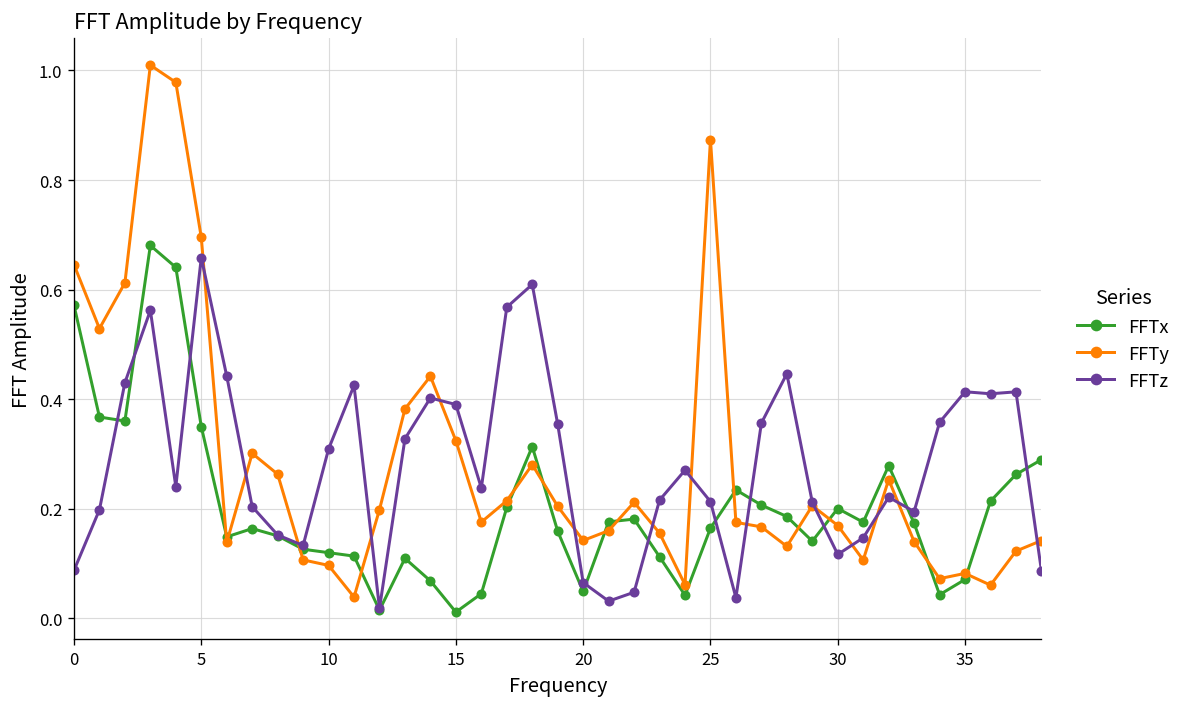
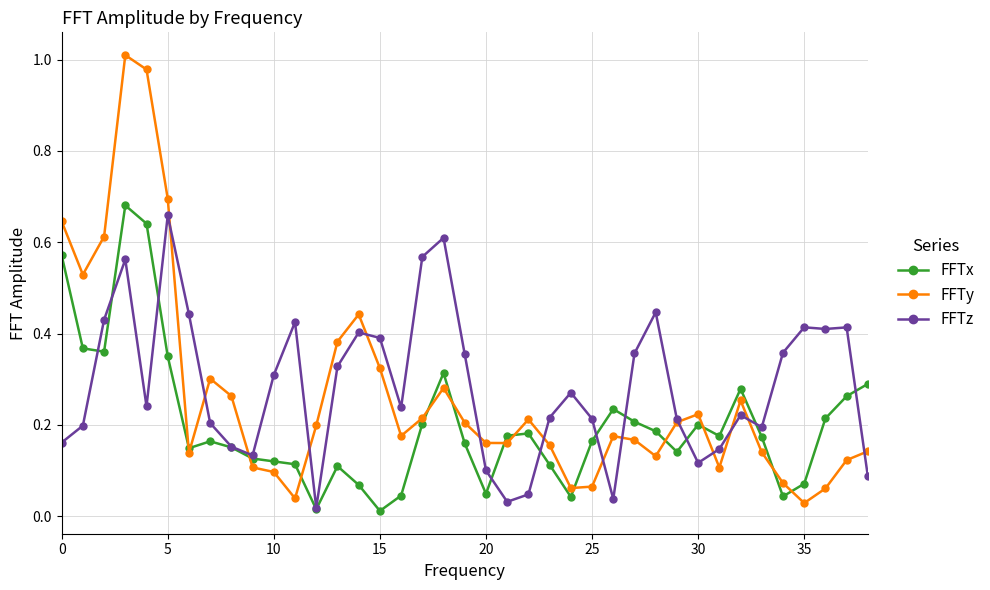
  {
    "FFTx": {
      "0": 0.57,
      "5": 0.35,
      "10": 0.12,
      "15": 0.01,
      "20": 0.05,
      "25": 0.16,
      "30": 0.20,
      "35": 0.07
    },
    "FFTy": {
      "0": 0.65,
      "5": 0.70,
      "10": 0.10,
      "15": 0.32,
-     "20": 0.14,
-     "25": 0.87,
-     "30": 0.17,
-     "35": 0.08
+     "20": 0.16,
+     "25": 0.06,
+     "30": 0.22,
+     "35": 0.03
    },
    "FFTz": {
-     "0": 0.09,
+     "0": 0.16,
      "5": 0.66,
      "10": 0.31,
      "15": 0.39,
-     "20": 0.07,
+     "20": 0.10,
      "25": 0.21,
      "30": 0.12,
      "35": 0.41
    }
  }
